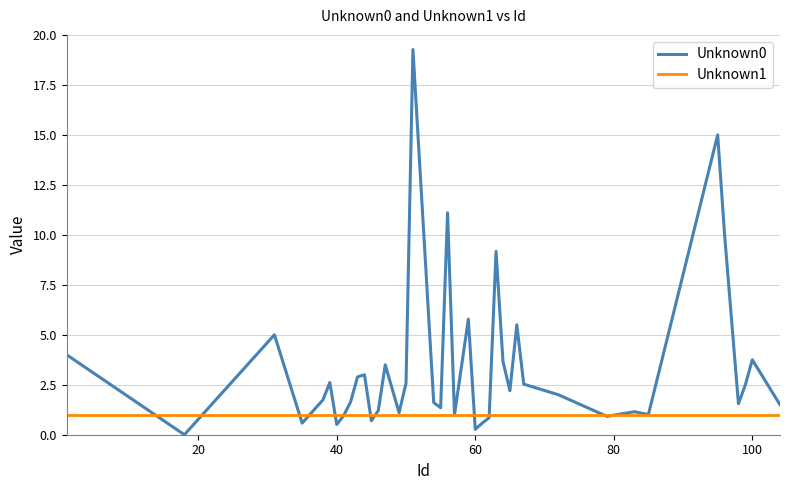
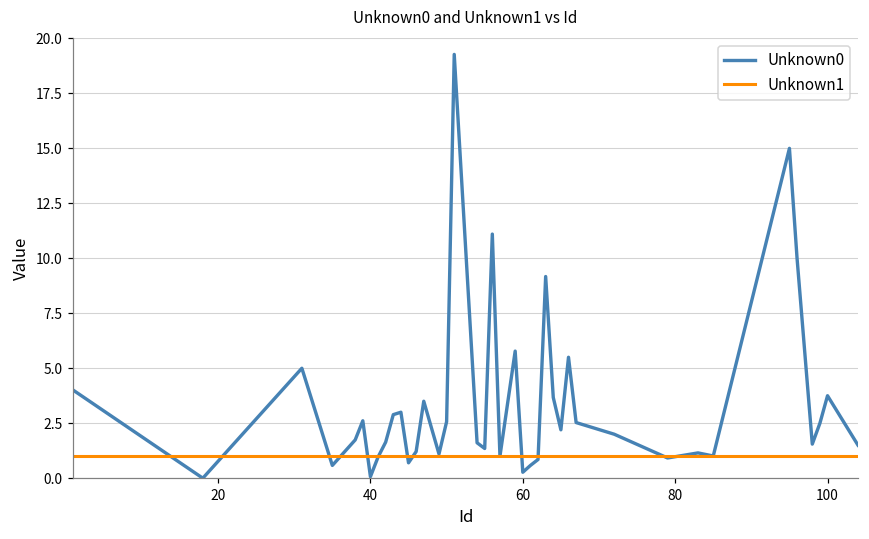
  {
    "Unknown0": {
-     "40": 0.5,
+     "40": 0.1,
      "60": 0.3,
      "100": 3.8
    },
    "Unknown1": {
      "40": 1.0,
      "60": 1.0,
      "100": 1.0
    }
  }
